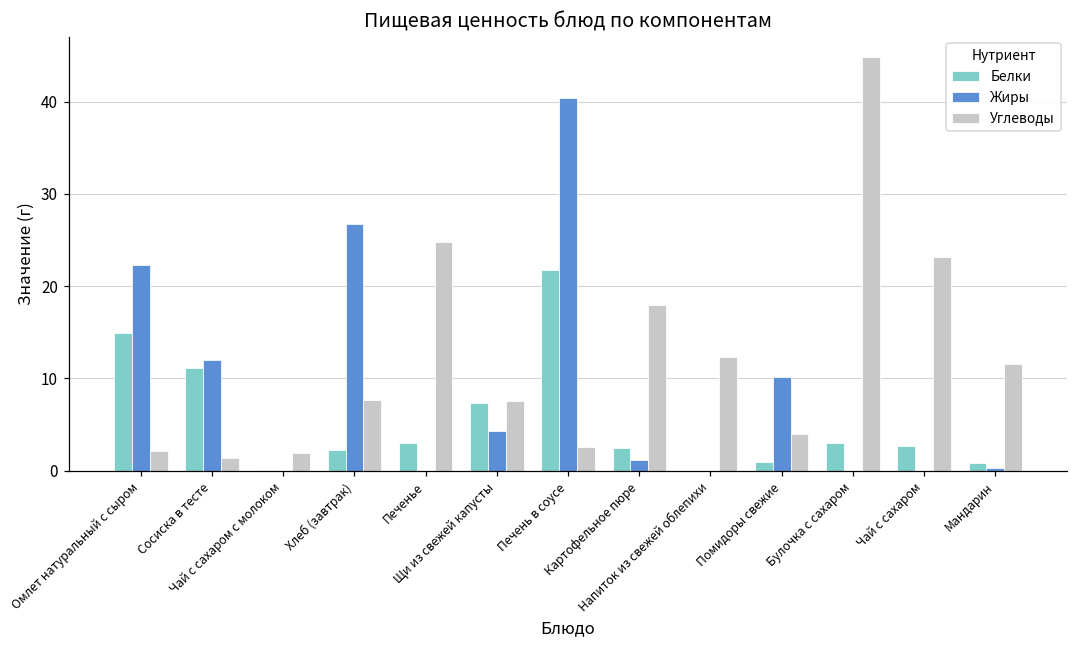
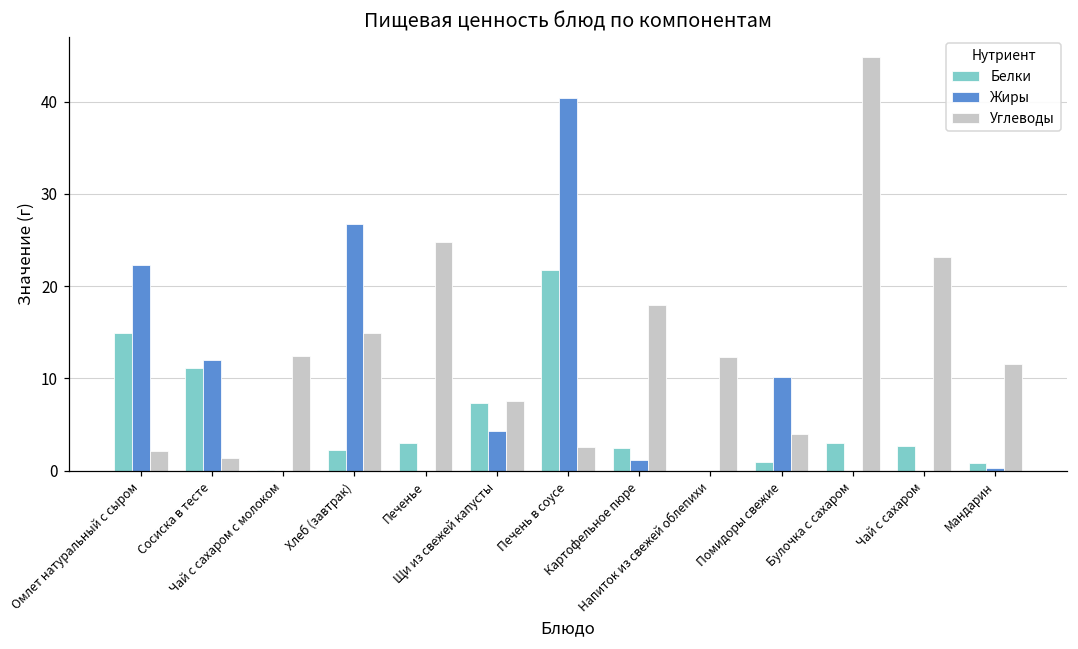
  {
    "Белки": {
      "Омлет натуральный с сыром": 15,
      "Сосиска в тесте": 11,
      "Хлеб (завтрак)": 2,
      "Печенье": 3,
      "Щи из свежей капусты": 7,
      "Печень в соусе": 22,
      "Картофельное пюре": 2,
      "Напиток из свежей облепихи": 0,
      "Помидоры свежие": 1,
      "Булочка с сахаром": 3,
      "Чай с сахаром": 3,
      "Мандарин": 1
    },
    "Жиры": {
      "Омлет натуральный с сыром": 22,
      "Сосиска в тесте": 12,
      "Чай с сахаром с молоком": 0,
      "Хлеб (завтрак)": 27,
      "Печенье": 0,
      "Щи из свежей капусты": 4,
      "Печень в соусе": 40,
      "Картофельное пюре": 1,
      "Напиток из свежей облепихи": 0,
      "Помидоры свежие": 10,
      "Булочка с сахаром": 0,
      "Чай с сахаром": 0,
      "Мандарин": 0
    },
    "Углеводы": {
      "Омлет натуральный с сыром": 2,
      "Сосиска в тесте": 1,
-     "Чай с сахаром с молоком": 2,
-     "Хлеб (завтрак)": 8,
+     "Чай с сахаром с молоком": 12,
+     "Хлеб (завтрак)": 15,
      "Печенье": 25,
      "Щи из свежей капусты": 8,
      "Печень в соусе": 3,
      "Картофельное пюре": 18,
      "Напиток из свежей облепихи": 12,
      "Помидоры свежие": 4,
      "Булочка с сахаром": 45,
      "Чай с сахаром": 23,
      "Мандарин": 12
    }
  }
